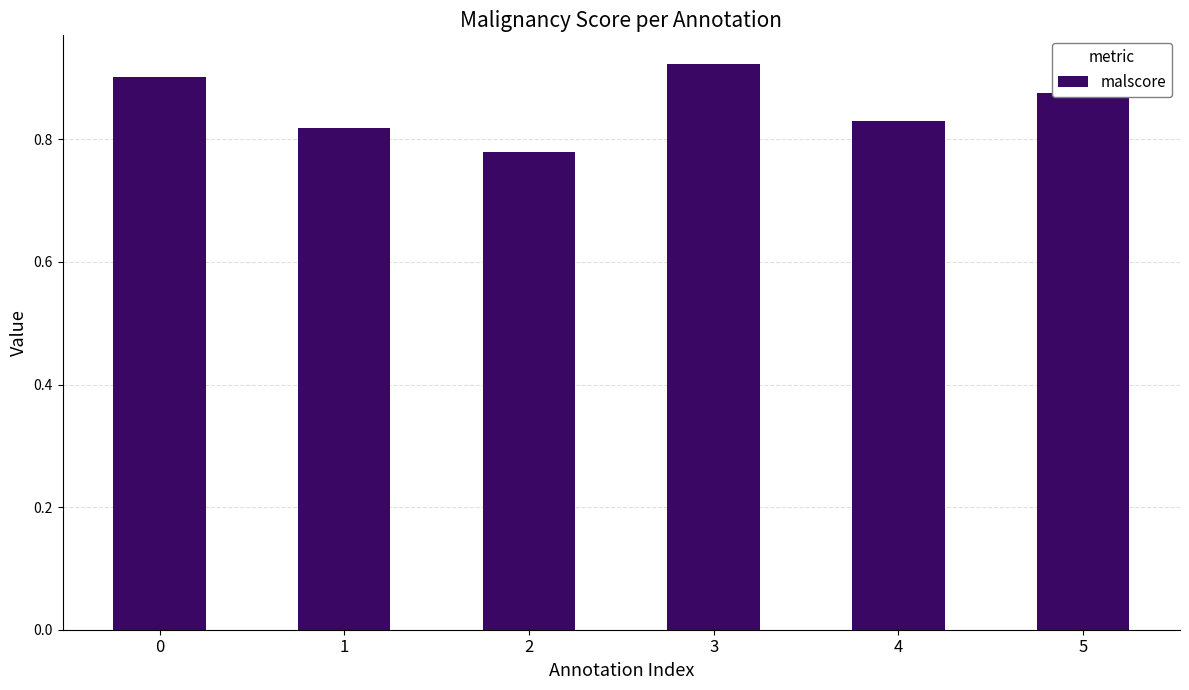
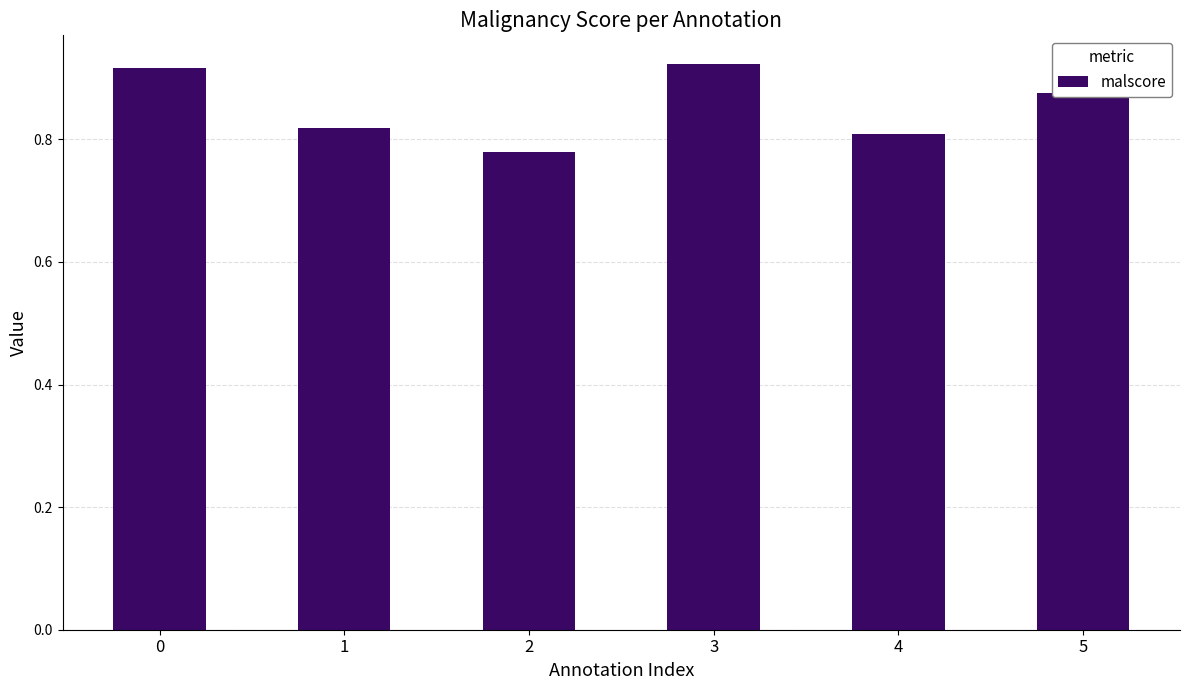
  {
-   "0": 0.90,
+   "0": 0.92,
    "1": 0.82,
    "2": 0.78,
    "3": 0.92,
-   "4": 0.83
+   "4": 0.81
  }
